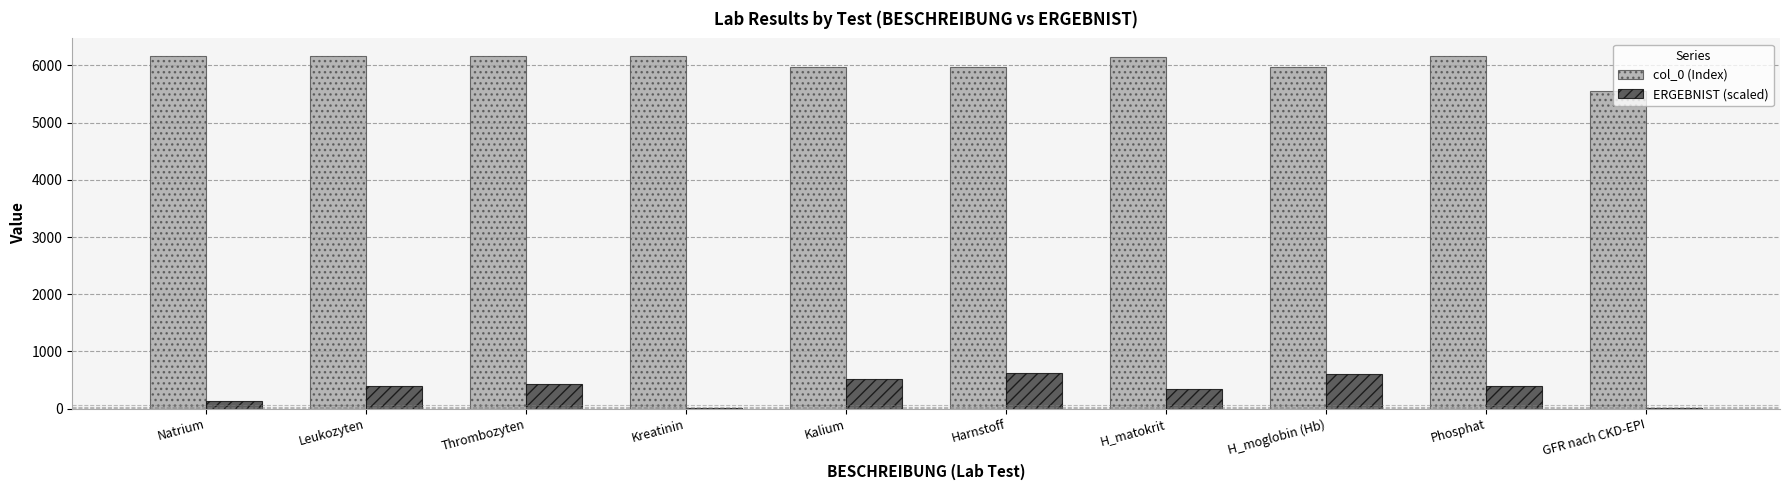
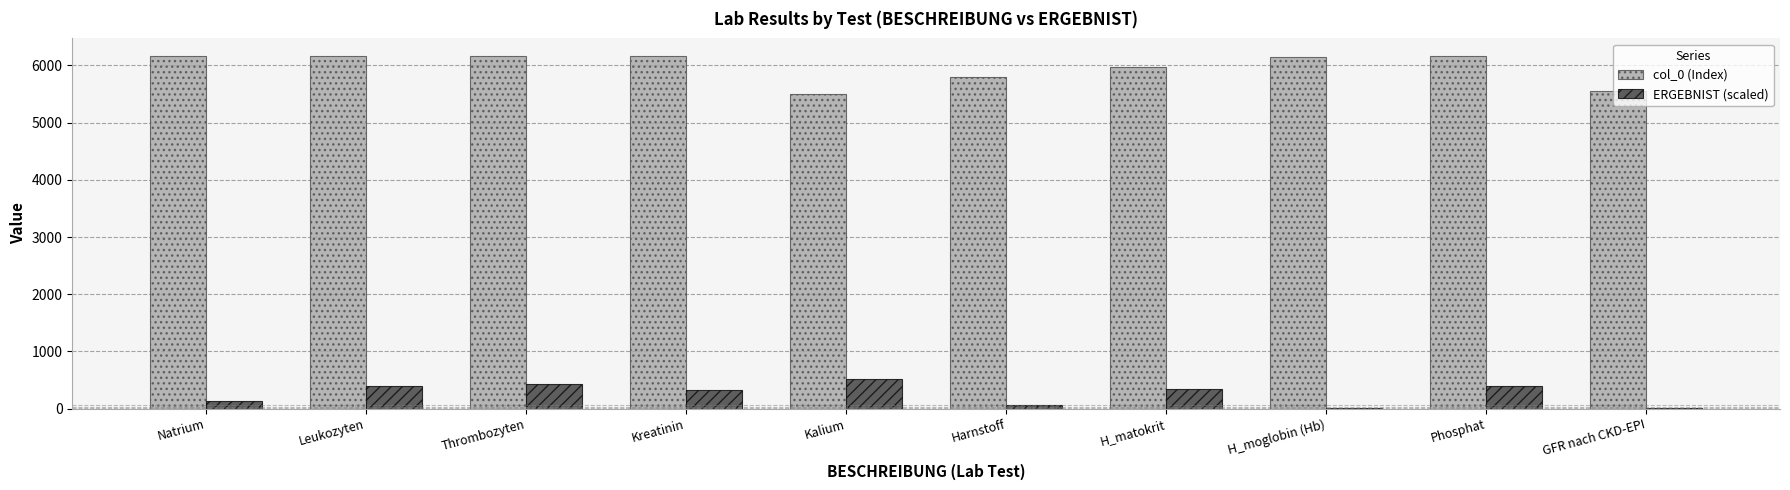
  {
    "col_0 (Index)": {
      "Natrium": 6200,
      "Leukozyten": 6200,
      "Thrombozyten": 6200,
      "Kreatinin": 6200,
-     "Kalium": 6000,
-     "Harnstoff": 6000,
-     "H_matokrit": 6100,
-     "H_moglobin (Hb)": 6000,
+     "Kalium": 5500,
+     "Harnstoff": 5800,
+     "H_matokrit": 6000,
+     "H_moglobin (Hb)": 6100,
      "Phosphat": 6200
    },
    "ERGEBNIST (scaled)": {
      "Natrium": 100,
      "Leukozyten": 400,
      "Thrombozyten": 400,
-     "Kreatinin": 0,
+     "Kreatinin": 300,
      "Kalium": 500,
-     "Harnstoff": 600,
+     "Harnstoff": 100,
      "H_matokrit": 300,
-     "H_moglobin (Hb)": 600,
+     "H_moglobin (Hb)": 0,
      "Phosphat": 400
    }
  }
